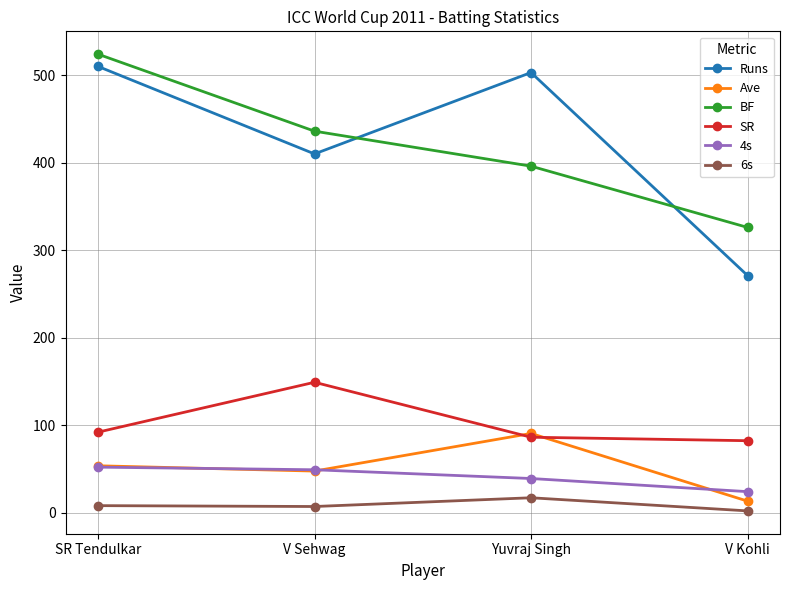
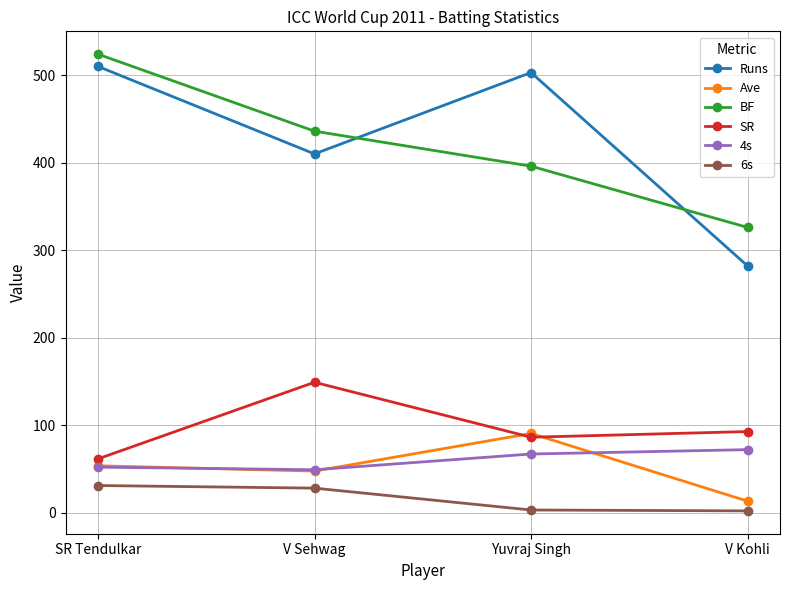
  {
    "Runs": {
      "SR Tendulkar": 510,
      "V Sehwag": 410,
      "Yuvraj Singh": 500,
-     "V Kohli": 270
+     "V Kohli": 280
    },
    "Ave": {
      "Yuvraj Singh": 90,
      "V Kohli": 10
    },
    "BF": {
      "SR Tendulkar": 520,
      "V Sehwag": 440,
      "Yuvraj Singh": 400,
      "V Kohli": 330
    },
    "SR": {
-     "SR Tendulkar": 90,
+     "SR Tendulkar": 60,
      "V Sehwag": 150,
      "Yuvraj Singh": 90,
-     "V Kohli": 80
+     "V Kohli": 90
    },
    "4s": {
-     "Yuvraj Singh": 40,
-     "V Kohli": 20
+     "Yuvraj Singh": 70,
+     "V Kohli": 70
    },
    "6s": {
-     "SR Tendulkar": 10,
-     "V Sehwag": 10,
-     "Yuvraj Singh": 20,
+     "SR Tendulkar": 30,
+     "V Sehwag": 30,
+     "Yuvraj Singh": 0,
      "V Kohli": 0
    }
  }
